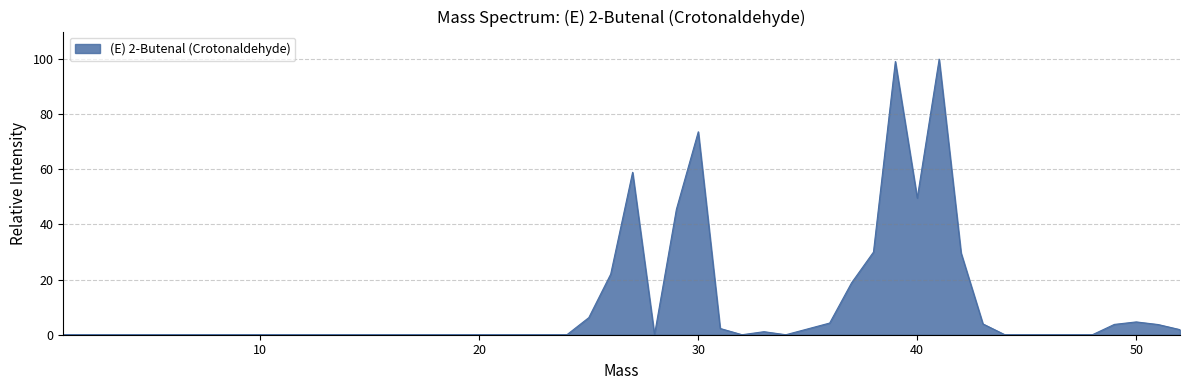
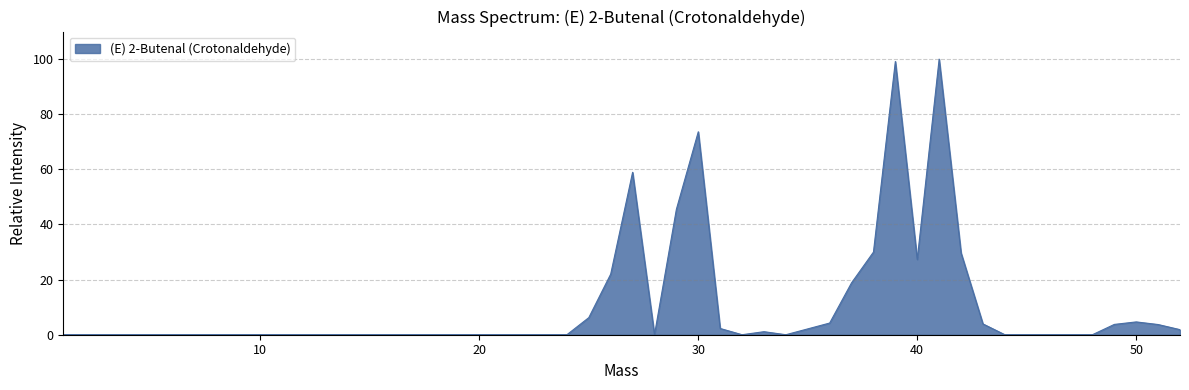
  {
    "20": 0,
    "30": 74,
-   "40": 50,
+   "40": 27,
    "50": 5
  }
